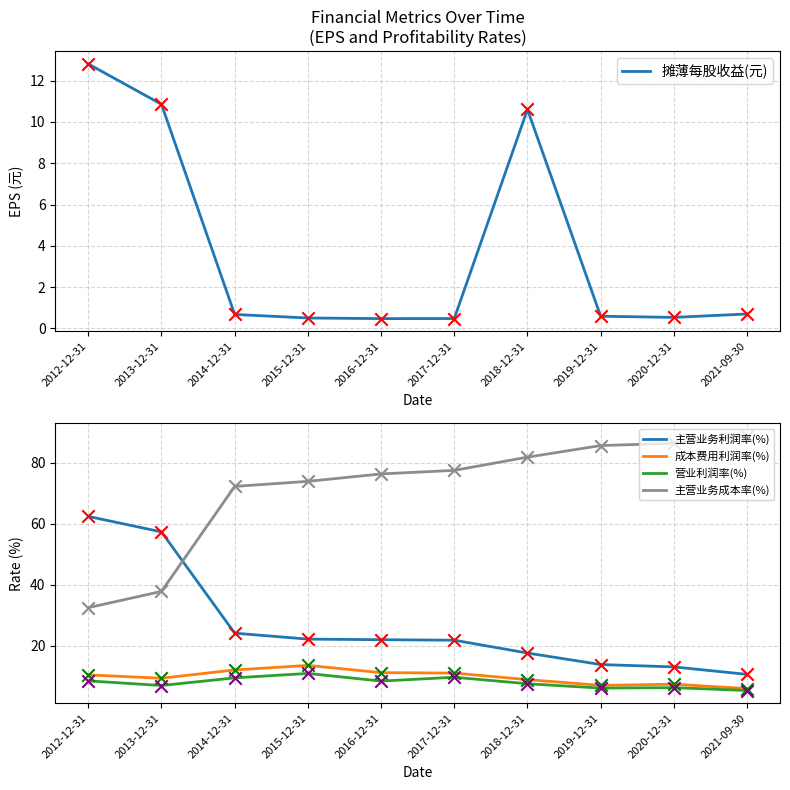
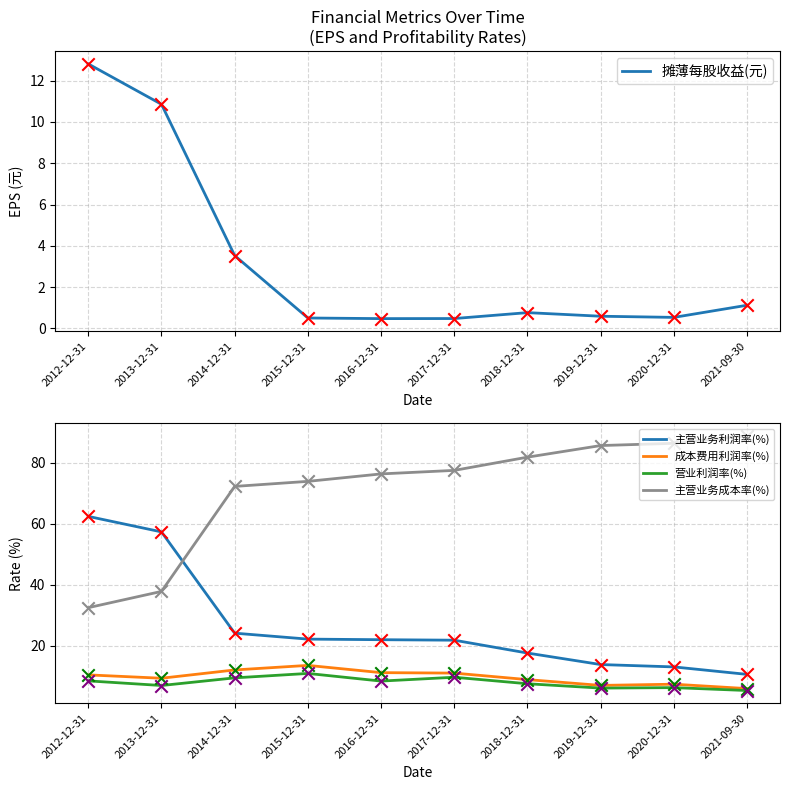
  {
    "Financial Metrics Over Time (EPS and Profitability Rates)": {
      "2012-12-31": 12.8,
      "2013-12-31": 10.9,
-     "2014-12-31": 0.7,
+     "2014-12-31": 3.5,
      "2015-12-31": 0.5,
      "2016-12-31": 0.5,
      "2017-12-31": 0.5,
-     "2018-12-31": 10.6,
+     "2018-12-31": 0.8,
      "2019-12-31": 0.6,
      "2020-12-31": 0.5,
-     "2021-09-30": 0.7
+     "2021-09-30": 1.1
    }
  }
